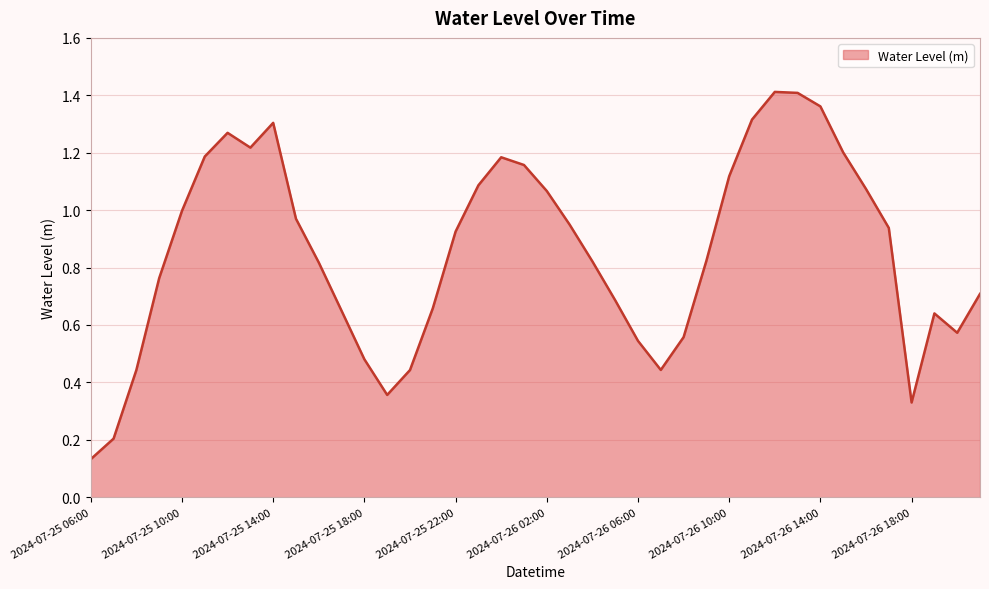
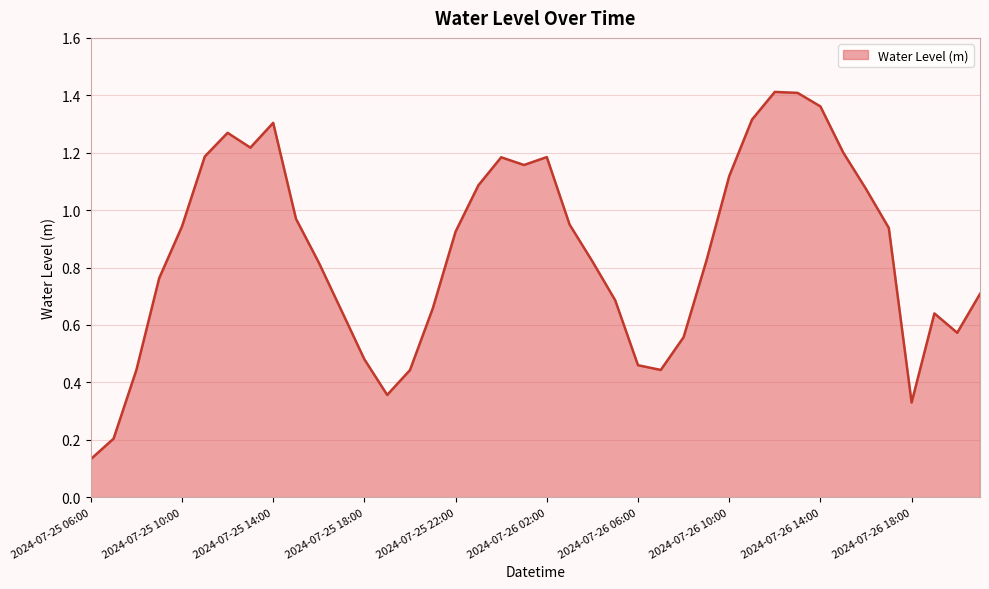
  {
    "2024-07-25 06:00": 0.13,
-   "2024-07-25 10:00": 1.00,
+   "2024-07-25 10:00": 0.94,
    "2024-07-25 14:00": 1.30,
    "2024-07-25 18:00": 0.48,
    "2024-07-25 22:00": 0.93,
-   "2024-07-26 02:00": 1.07,
-   "2024-07-26 06:00": 0.54,
+   "2024-07-26 02:00": 1.18,
+   "2024-07-26 06:00": 0.46,
    "2024-07-26 10:00": 1.12,
    "2024-07-26 14:00": 1.36,
    "2024-07-26 18:00": 0.33
  }
